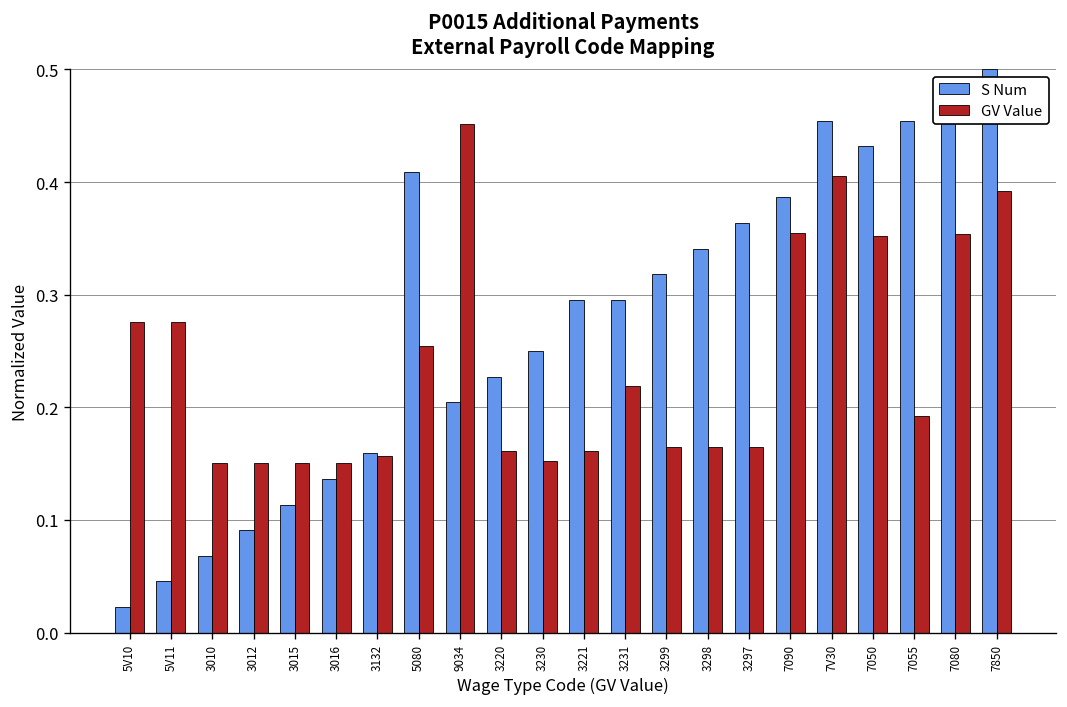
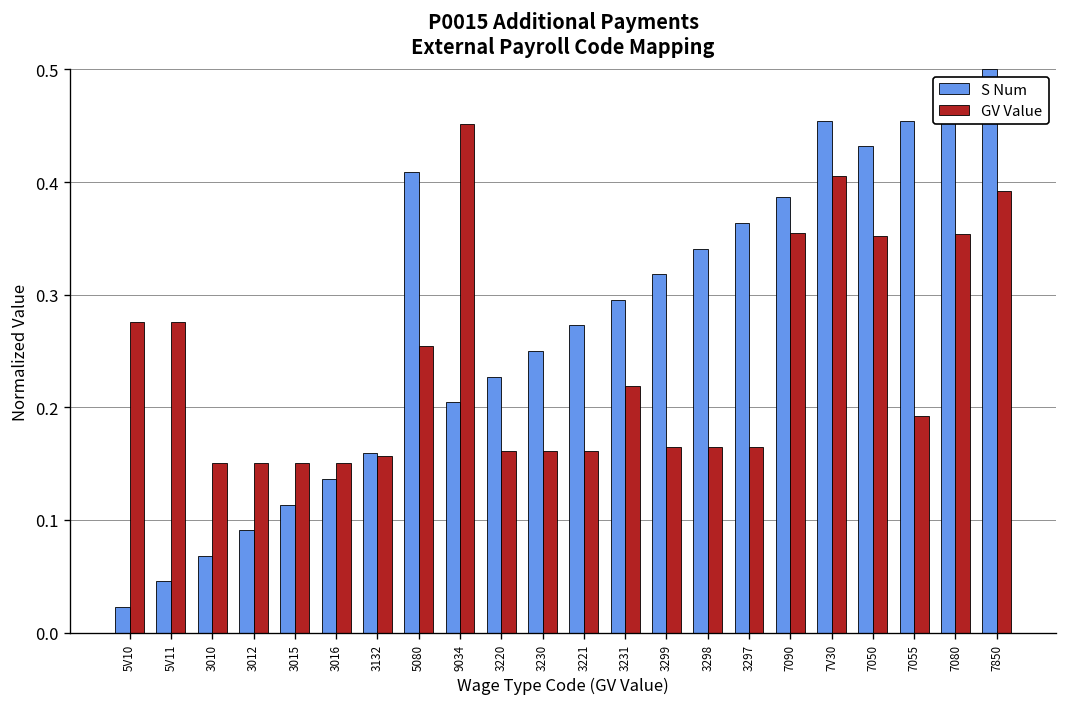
  {
    "S Num": {
      "5V10": 0.02,
      "5V11": 0.05,
      "3010": 0.07,
      "3012": 0.09,
      "3015": 0.11,
      "3016": 0.14,
      "3132": 0.16,
      "5080": 0.41,
      "9034": 0.20,
      "3220": 0.23,
      "3230": 0.25,
-     "3221": 0.30,
+     "3221": 0.27,
      "3231": 0.30,
      "3299": 0.32,
      "3298": 0.34,
      "3297": 0.36,
      "7090": 0.39,
      "7V30": 0.45,
      "7050": 0.43,
      "7055": 0.45,
      "7850": 0.50
    },
    "GV Value": {
      "5V10": 0.28,
      "5V11": 0.28,
      "3010": 0.15,
      "3012": 0.15,
      "3015": 0.15,
      "3016": 0.15,
      "3132": 0.16,
      "5080": 0.25,
      "9034": 0.45,
      "3220": 0.16,
-     "3230": 0.15,
+     "3230": 0.16,
      "3221": 0.16,
      "3231": 0.22,
      "3299": 0.16,
      "3298": 0.16,
      "3297": 0.16,
      "7090": 0.35,
      "7V30": 0.41,
      "7050": 0.35,
      "7055": 0.19,
      "7080": 0.35,
      "7850": 0.39
    }
  }
